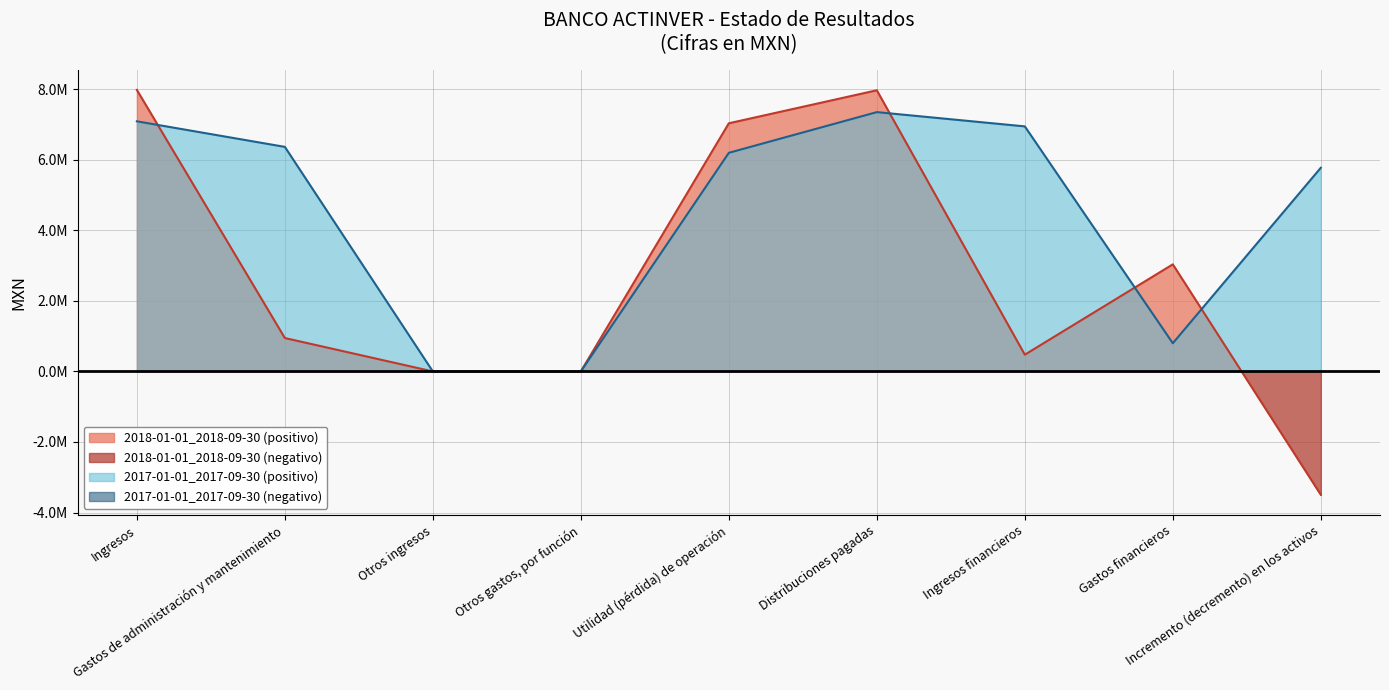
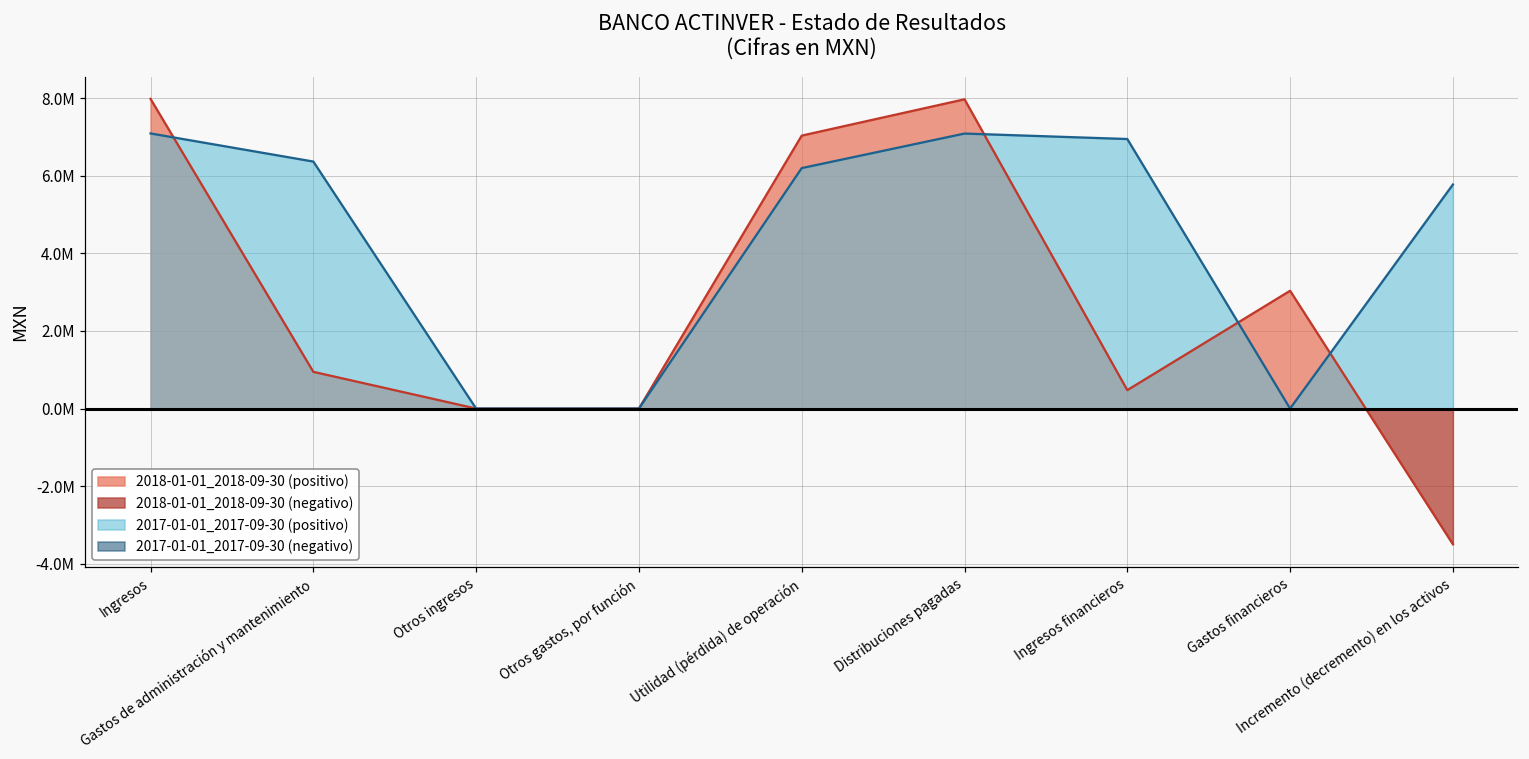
  {
    "2017-01-01_2017-09-30 (positivo)": {
      "Ingresos": 7100000,
      "Gastos de administración y mantenimiento": 6400000,
      "Utilidad (pérdida) de operación": 6200000,
-     "Distribuciones pagadas": 7400000,
+     "Distribuciones pagadas": 7100000,
      "Ingresos financieros": 6900000,
-     "Gastos financieros": 800000,
+     "Gastos financieros": 0,
      "Incremento (decremento) en los activos": 5800000
    }
  }
